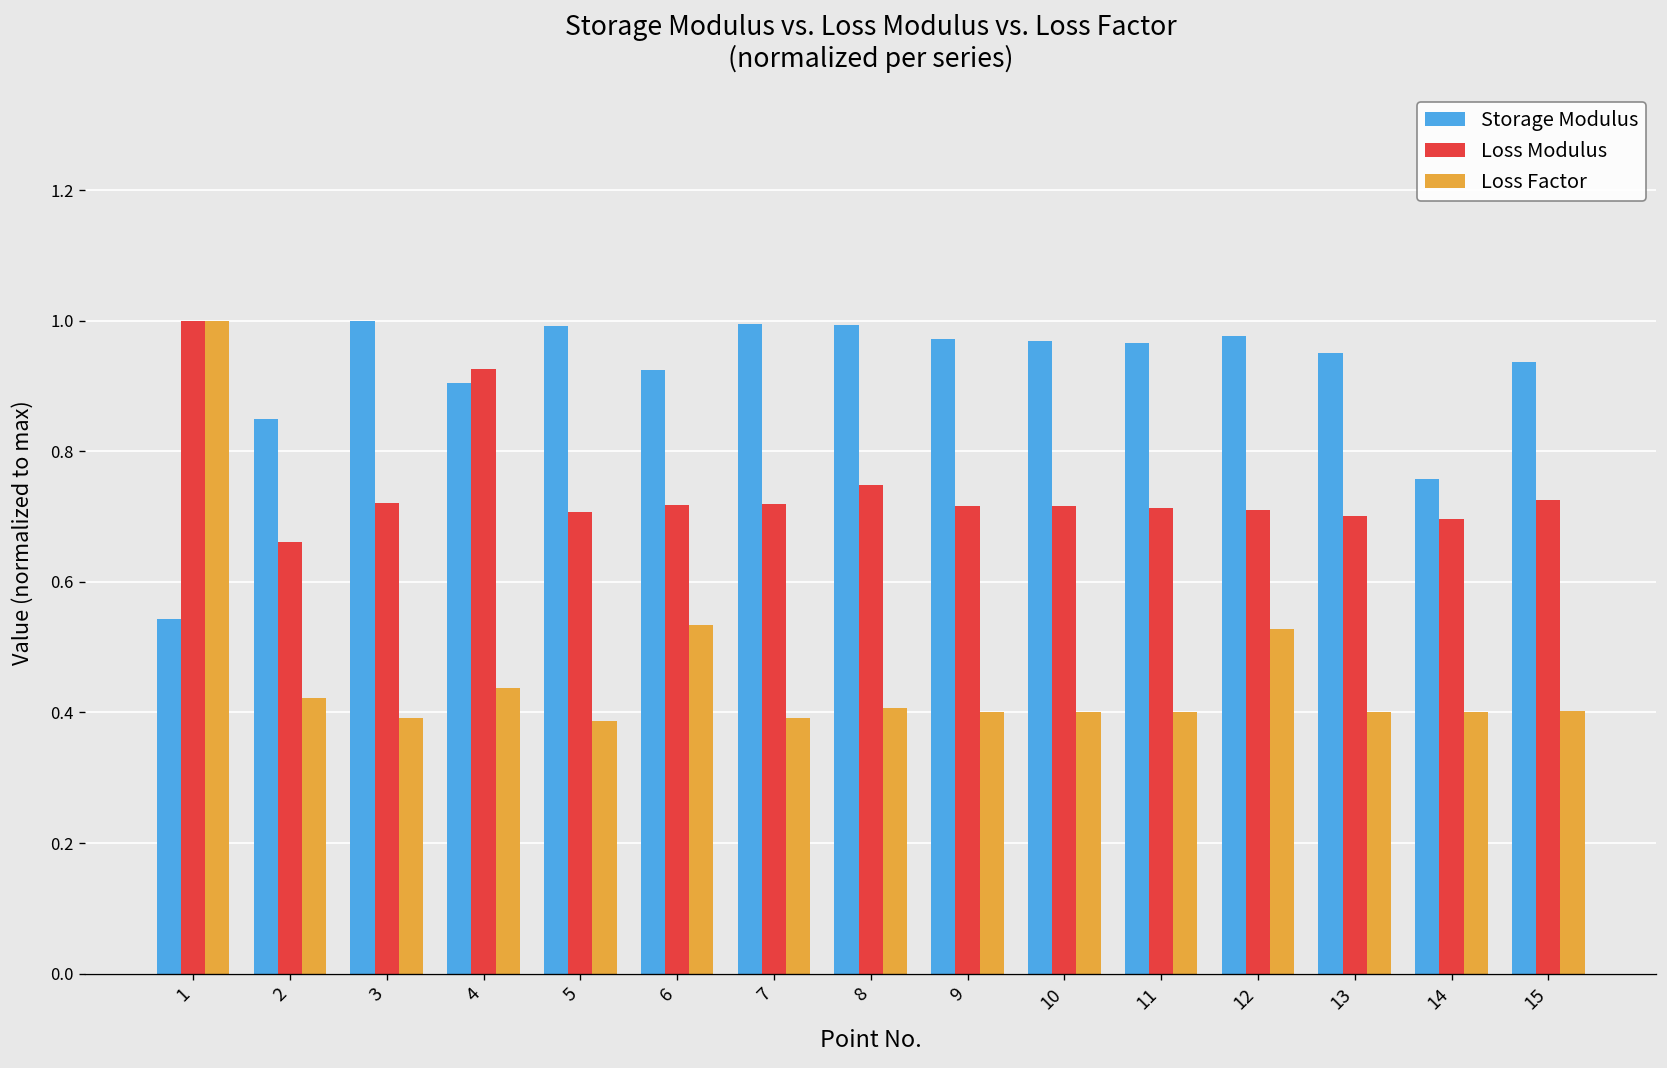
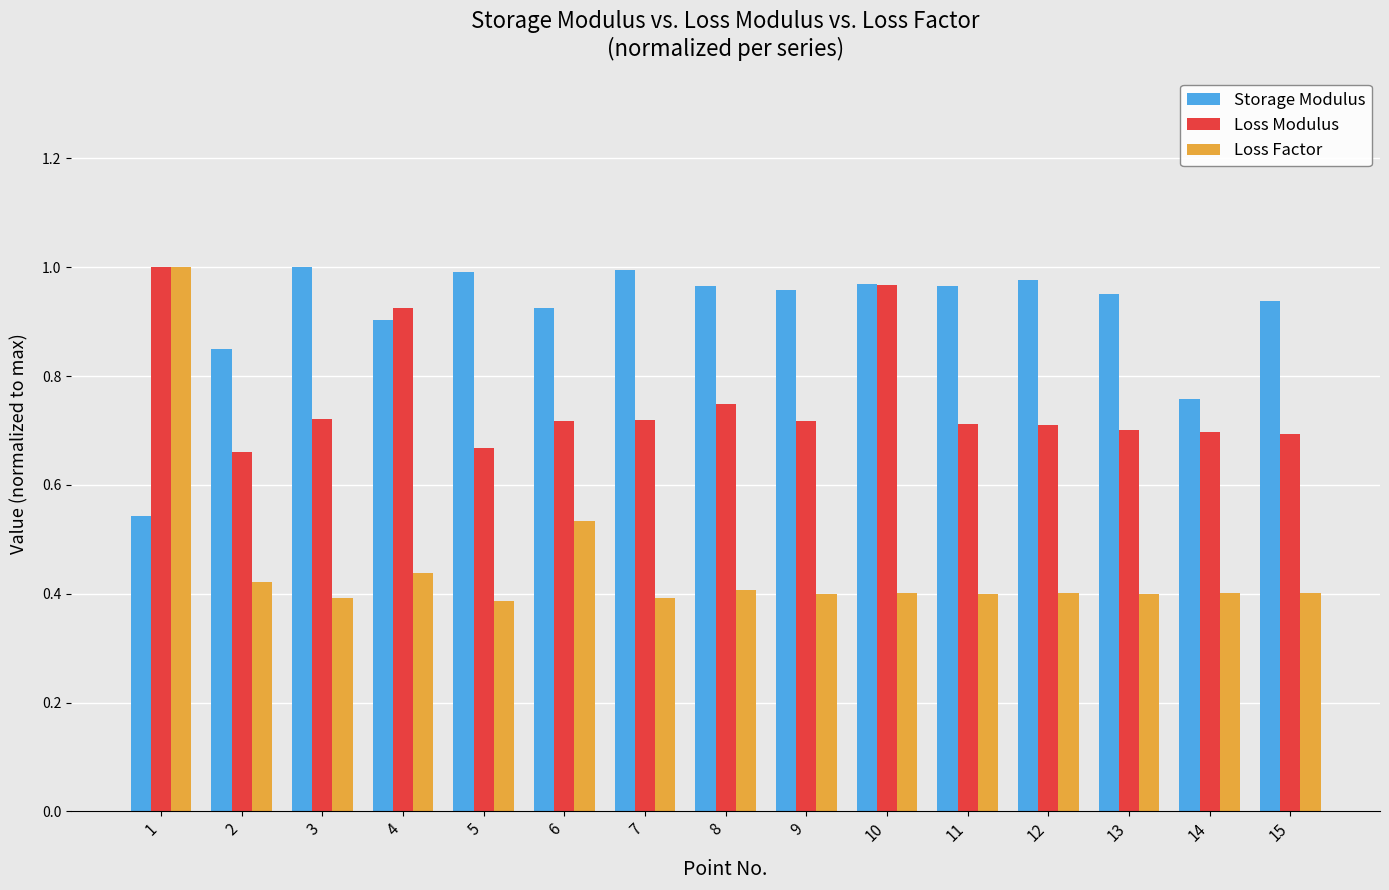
  {
    "Storage Modulus": {
      "1": 0.54,
      "2": 0.85,
      "3": 1.00,
      "4": 0.90,
      "5": 0.99,
      "6": 0.92,
      "7": 1.00,
-     "8": 0.99,
-     "9": 0.97,
+     "8": 0.97,
+     "9": 0.96,
      "10": 0.97,
      "11": 0.97,
      "12": 0.98,
      "13": 0.95,
      "14": 0.76,
      "15": 0.94
    },
    "Loss Modulus": {
      "1": 1.00,
      "2": 0.66,
      "3": 0.72,
      "4": 0.93,
-     "5": 0.71,
+     "5": 0.67,
      "6": 0.72,
      "7": 0.72,
      "8": 0.75,
      "9": 0.72,
-     "10": 0.72,
+     "10": 0.97,
      "11": 0.71,
      "12": 0.71,
      "13": 0.70,
      "14": 0.70,
-     "15": 0.73
+     "15": 0.69
    },
    "Loss Factor": {
      "1": 1.00,
      "2": 0.42,
      "3": 0.39,
      "4": 0.44,
      "5": 0.39,
      "6": 0.53,
      "7": 0.39,
      "8": 0.41,
      "9": 0.40,
      "10": 0.40,
      "11": 0.40,
-     "12": 0.53,
+     "12": 0.40,
      "13": 0.40,
      "14": 0.40,
      "15": 0.40
    }
  }
